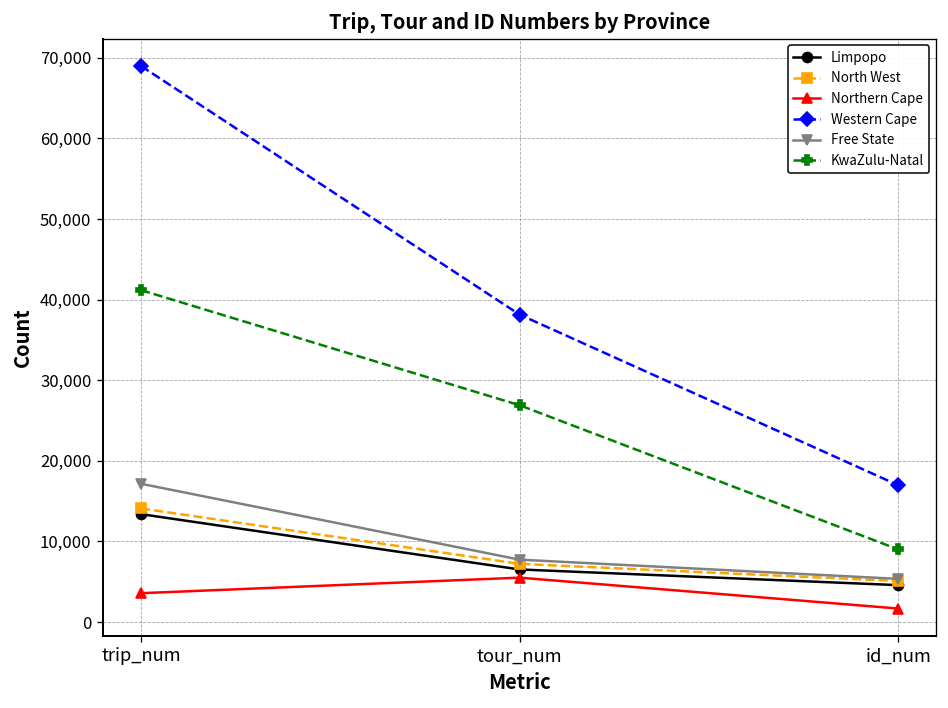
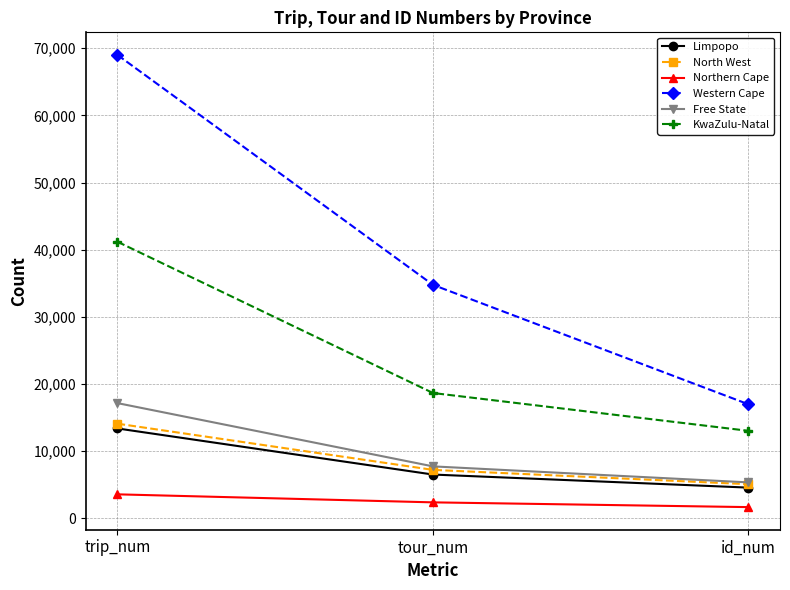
  {
    "Limpopo": {
      "trip_num": "13,000",
      "tour_num": "7,000",
      "id_num": "5,000"
    },
    "North West": {
      "trip_num": "14,000",
      "tour_num": "7,000"
    },
    "Northern Cape": {
      "trip_num": "4,000",
-     "tour_num": "6,000",
+     "tour_num": "2,000",
      "id_num": "2,000"
    },
    "Western Cape": {
      "trip_num": "69,000",
-     "tour_num": "38,000",
+     "tour_num": "35,000",
      "id_num": "17,000"
    },
    "Free State": {
      "trip_num": "17,000",
      "tour_num": "8,000"
    },
    "KwaZulu-Natal": {
      "trip_num": "41,000",
-     "tour_num": "27,000",
-     "id_num": "9,000"
+     "tour_num": "19,000",
+     "id_num": "13,000"
    }
  }
